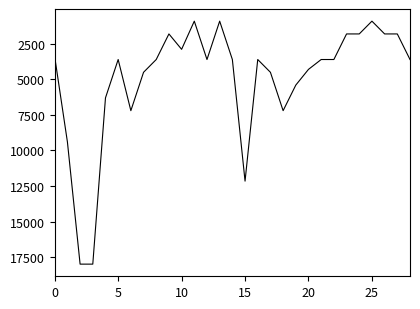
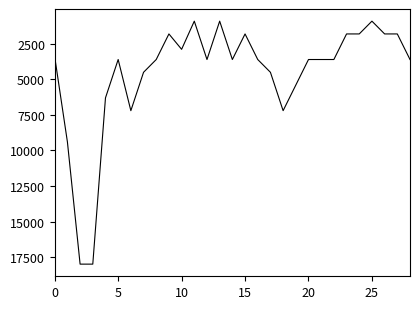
  {
    "0": 3400,
    "5": 3600,
    "10": 2900,
-   "15": 12200,
-   "20": 4300,
+   "15": 1800,
+   "20": 3600,
    "25": 900
  }
